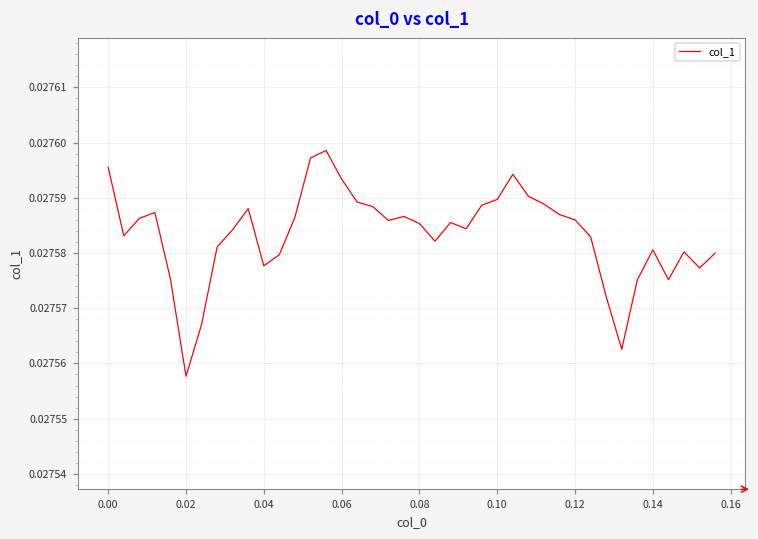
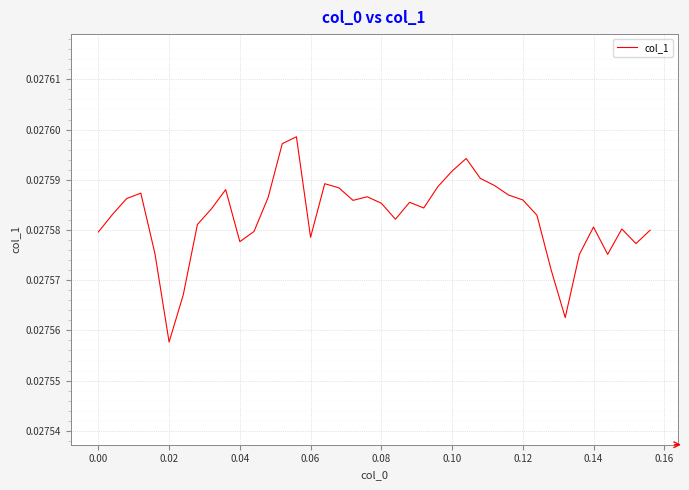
  {
-   "0.00": 0.027596,
+   "0.00": 0.027580,
    "0.02": 0.027558,
    "0.04": 0.027578,
-   "0.06": 0.027593,
+   "0.06": 0.027579,
    "0.08": 0.027585,
-   "0.10": 0.027590,
+   "0.10": 0.027592,
    "0.12": 0.027586,
    "0.14": 0.027581
  }
